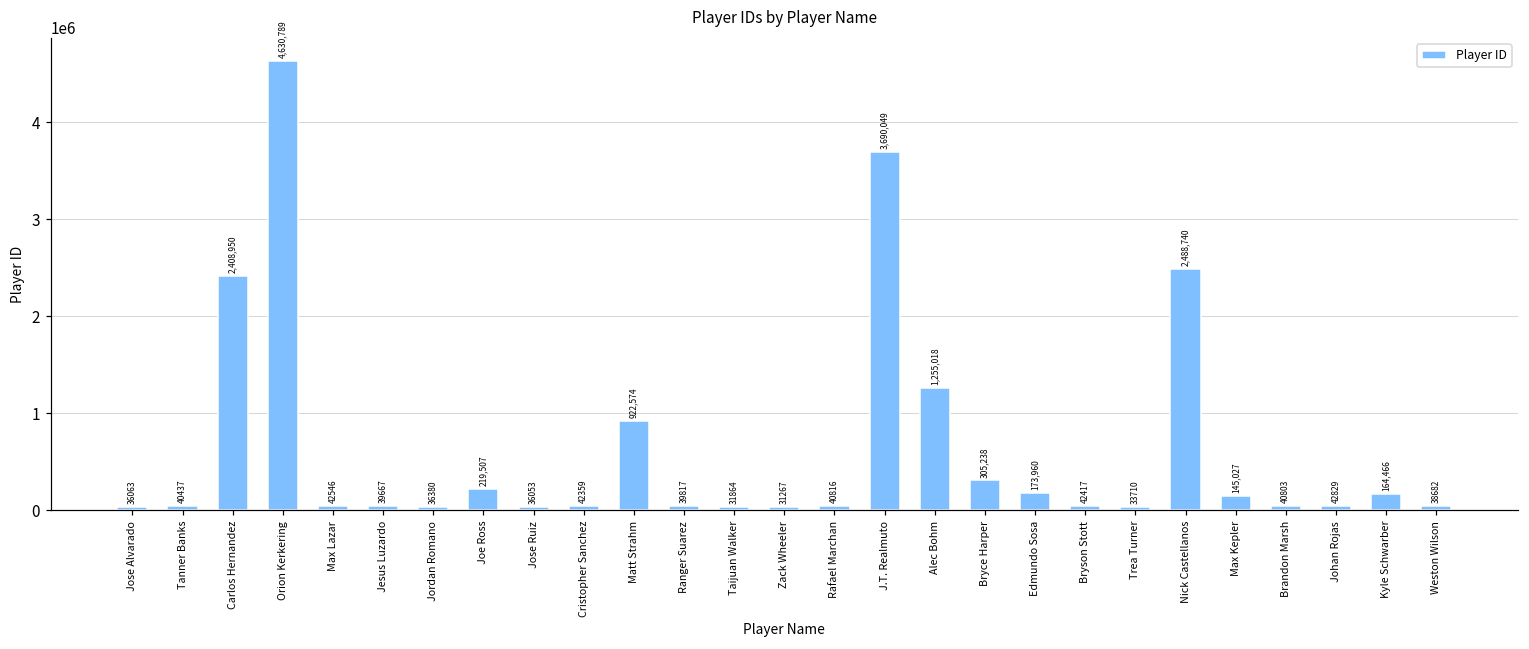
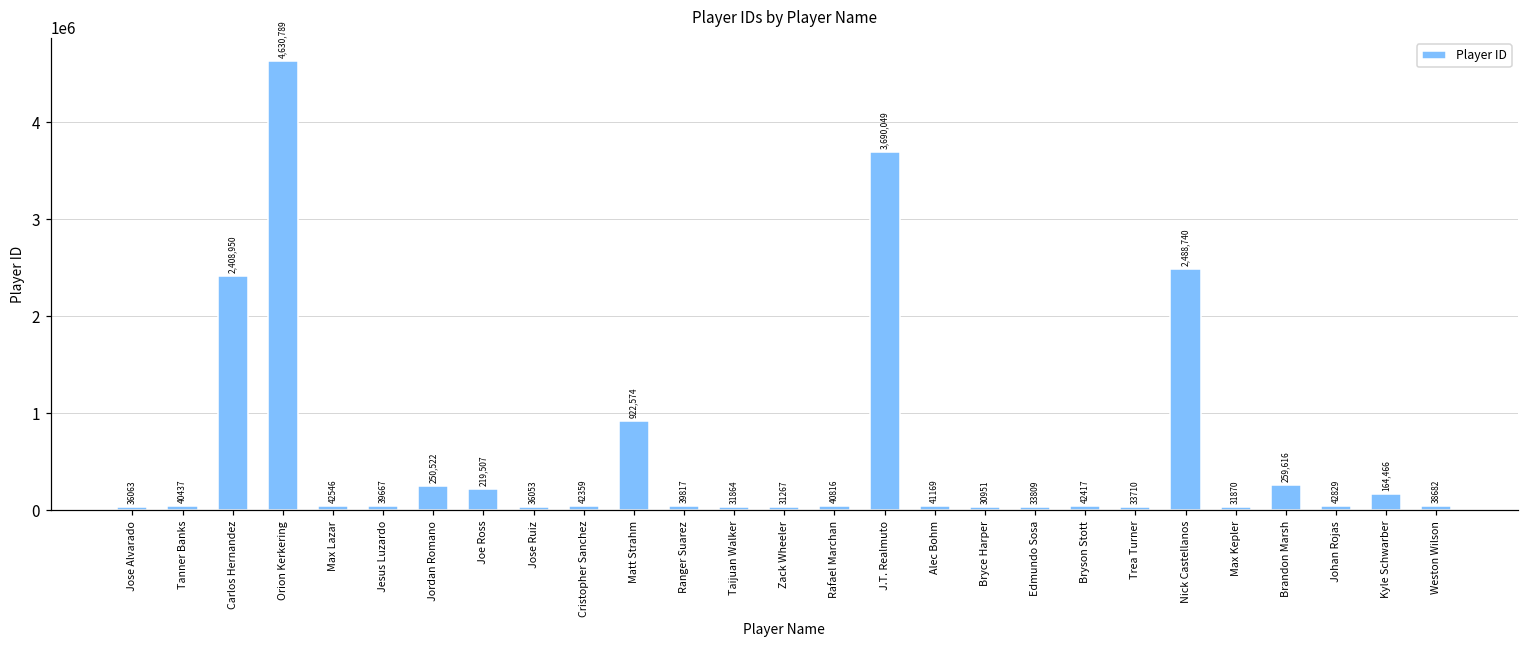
  {
    "Jose Alvarado": "36063",
    "Tanner Banks": "40437",
    "Carlos Hernandez": "2,408,950",
    "Orion Kerkering": "4,630,789",
    "Max Lazar": "42546",
    "Jesus Luzardo": "39667",
-   "Jordan Romano": "36380",
+   "Jordan Romano": "250,522",
    "Joe Ross": "219,507",
    "Jose Ruiz": "36053",
    "Cristopher Sanchez": "42359",
    "Matt Strahm": "922,574",
    "Ranger Suarez": "39817",
    "Taijuan Walker": "31864",
    "Zack Wheeler": "31267",
    "Rafael Marchan": "40816",
    "J.T. Realmuto": "3,690,049",
-   "Alec Bohm": "1,255,018",
-   "Bryce Harper": "305,238",
-   "Edmundo Sosa": "173,960",
+   "Alec Bohm": "41169",
+   "Bryce Harper": "30951",
+   "Edmundo Sosa": "33809",
    "Bryson Stott": "42417",
    "Trea Turner": "33710",
    "Nick Castellanos": "2,488,740",
-   "Max Kepler": "145,027",
-   "Brandon Marsh": "40803",
+   "Max Kepler": "31870",
+   "Brandon Marsh": "259,616",
    "Johan Rojas": "42829",
    "Kyle Schwarber": "164,466",
    "Weston Wilson": "38682"
  }
